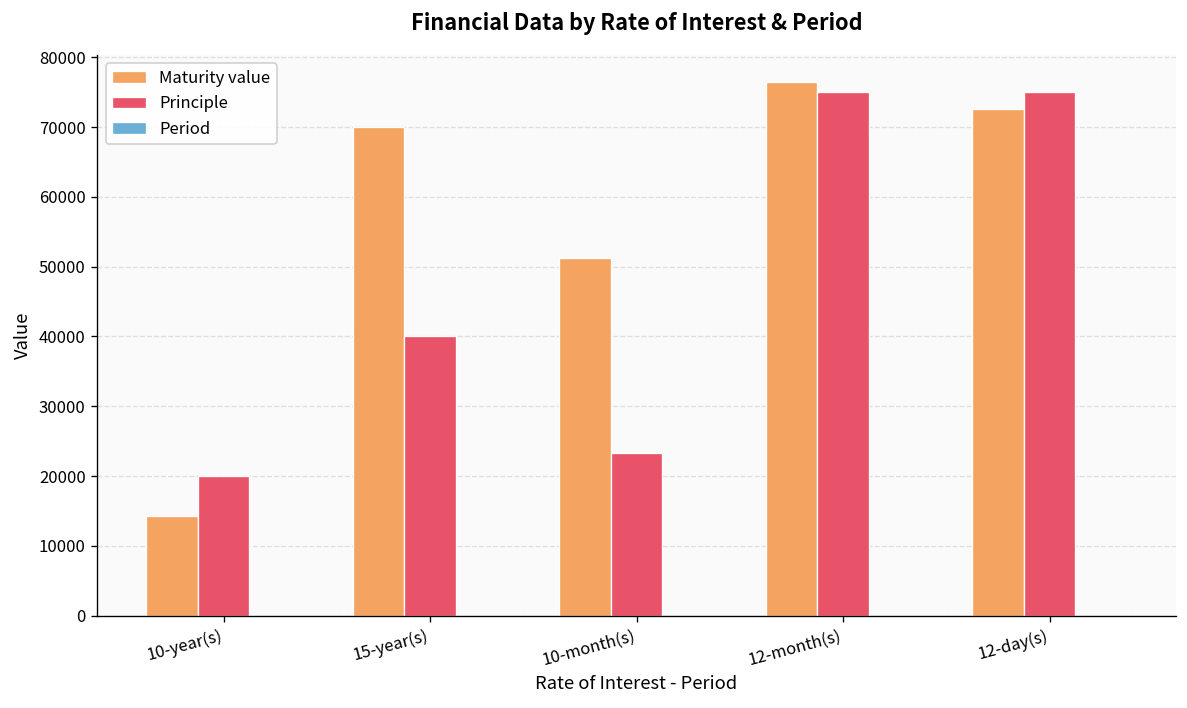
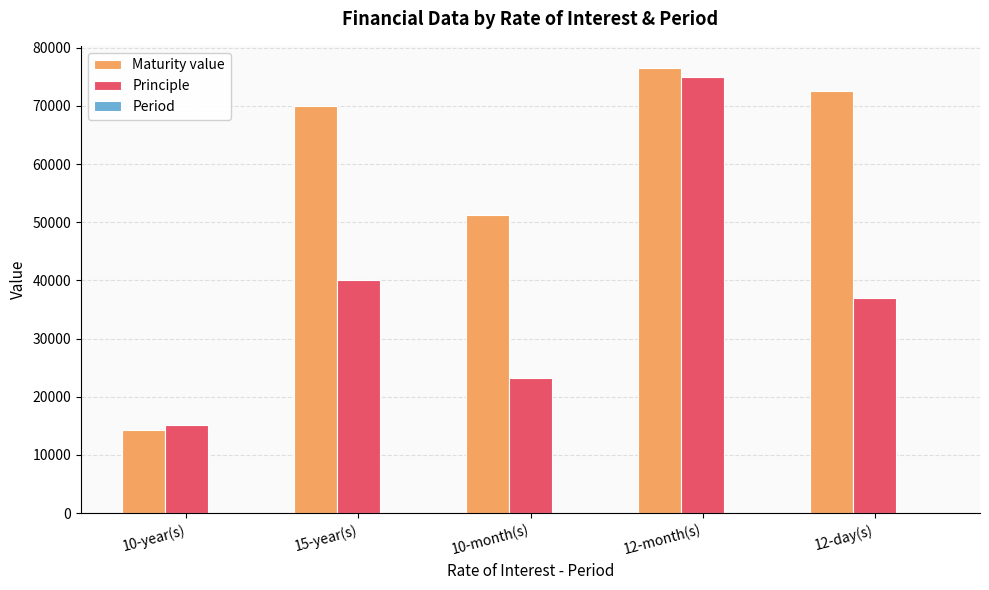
  {
    "Maturity value": {
      "10-year(s)": 14000,
      "15-year(s)": 70000,
      "10-month(s)": 51000,
      "12-month(s)": 77000,
      "12-day(s)": 73000
    },
    "Principle": {
-     "10-year(s)": 20000,
+     "10-year(s)": 15000,
      "15-year(s)": 40000,
      "10-month(s)": 23000,
      "12-month(s)": 75000,
-     "12-day(s)": 75000
+     "12-day(s)": 37000
    }
  }
